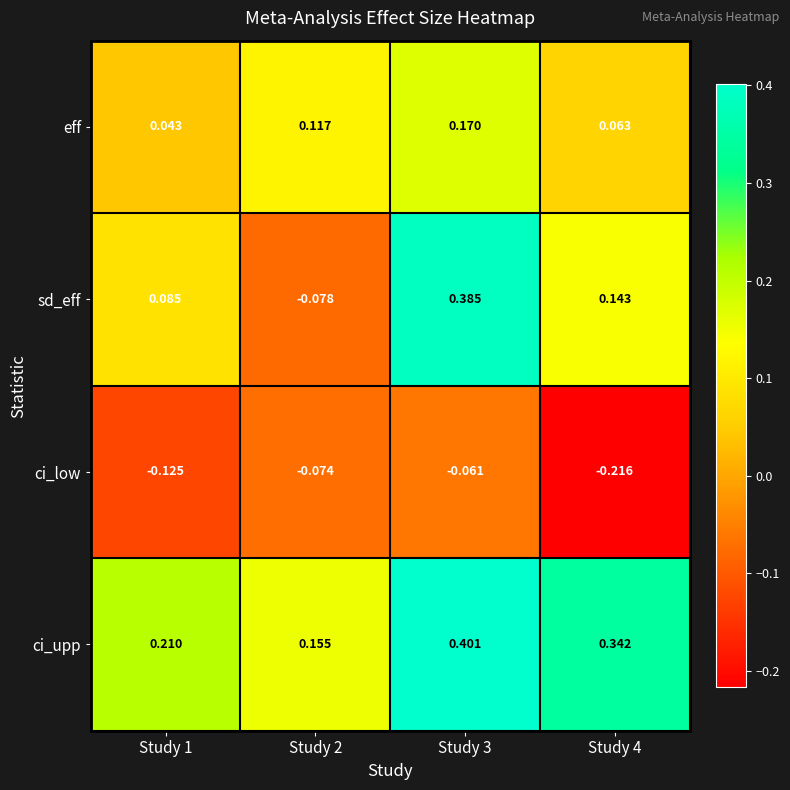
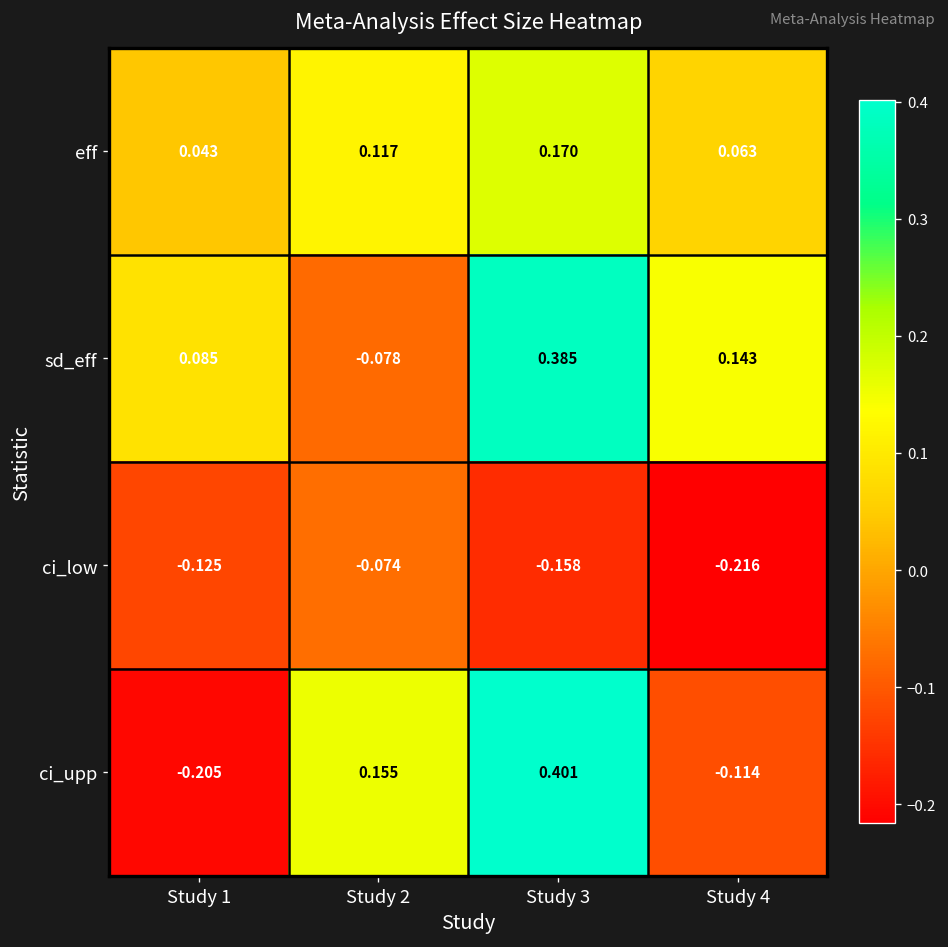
  {
    "eff": {
      "Study 1": 0.043,
      "Study 2": 0.117,
      "Study 3": 0.170,
      "Study 4": 0.063
    },
    "sd_eff": {
      "Study 1": 0.085,
      "Study 2": -0.078,
      "Study 3": 0.385,
      "Study 4": 0.143
    },
    "ci_low": {
      "Study 1": -0.125,
      "Study 2": -0.074,
-     "Study 3": -0.061,
+     "Study 3": -0.158,
      "Study 4": -0.216
    },
    "ci_upp": {
-     "Study 1": 0.210,
+     "Study 1": -0.205,
      "Study 2": 0.155,
      "Study 3": 0.401,
-     "Study 4": 0.342
+     "Study 4": -0.114
    }
  }
